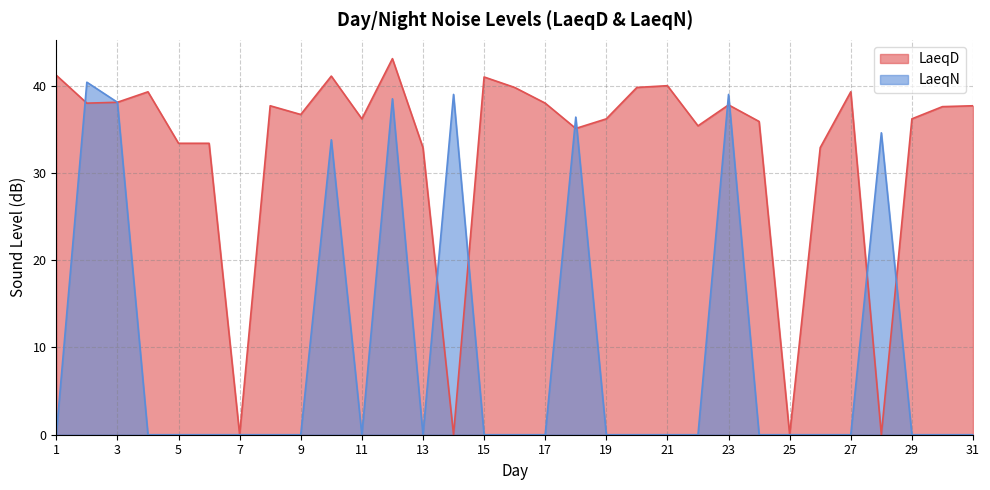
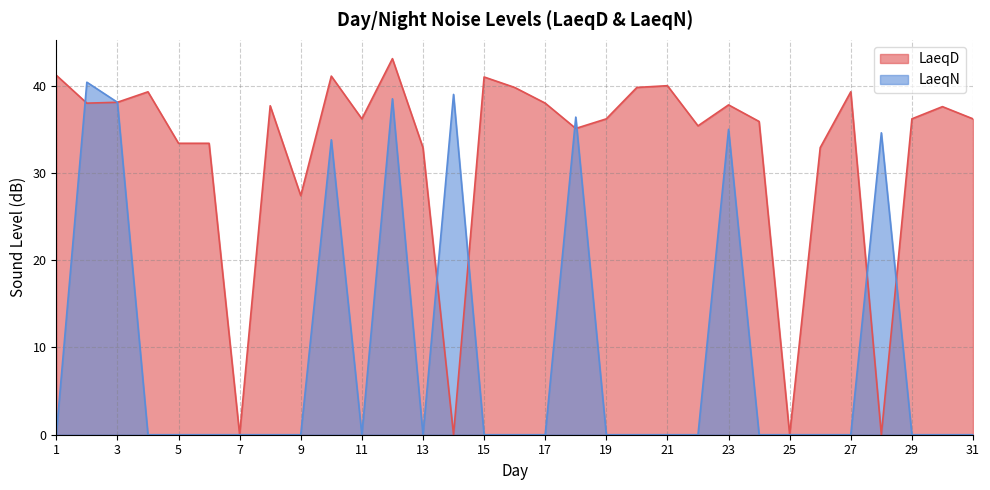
  {
    "LaeqD": {
      "1": 41,
      "5": 33,
-     "9": 37,
+     "9": 27,
      "11": 36,
      "13": 33,
      "15": 41,
      "17": 38,
      "19": 36,
      "21": 40,
      "23": 38,
      "27": 39,
      "29": 36,
-     "31": 38
+     "31": 36
    },
    "LaeqN": {
      "1": 0,
      "5": 0,
      "9": 0,
      "11": 0,
      "13": 0,
      "15": 0,
      "17": 0,
      "19": 0,
      "21": 0,
-     "23": 39,
+     "23": 35,
      "27": 0,
      "29": 0,
      "31": 0
    }
  }
